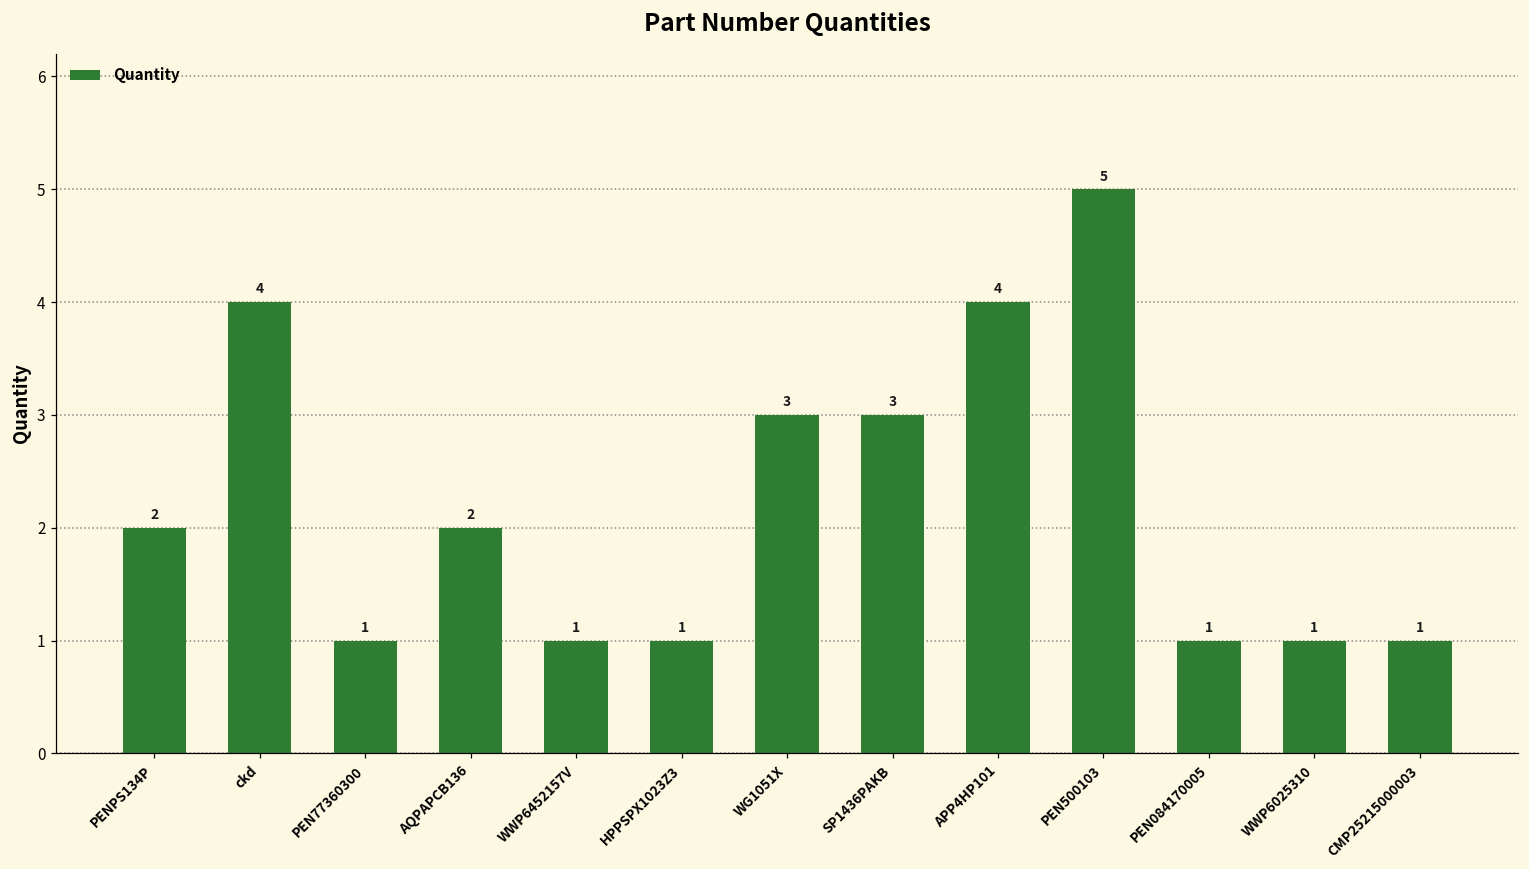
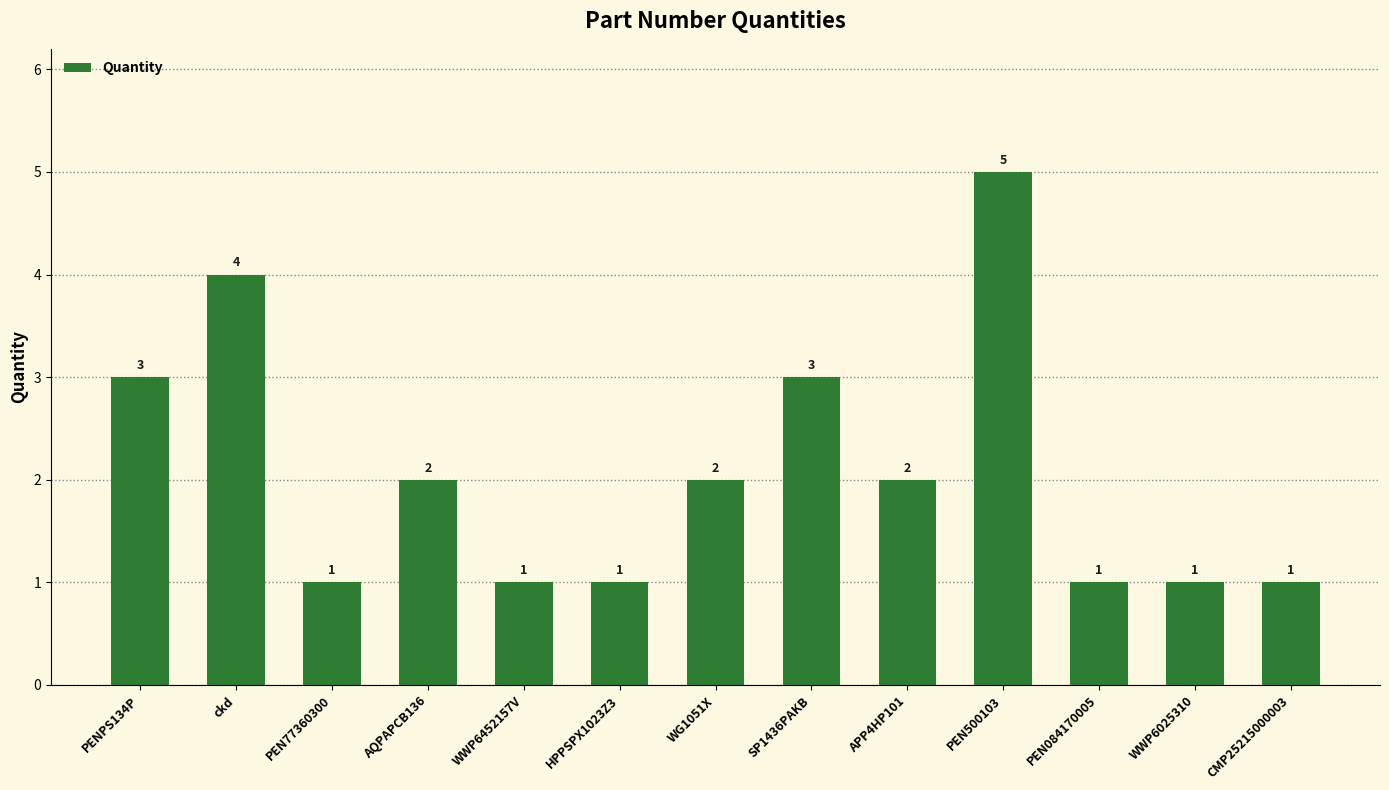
  {
-   "PENPS134P": 2,
+   "PENPS134P": 3,
    "ckd": 4,
    "PEN77360300": 1,
    "AQPAPCB136": 2,
    "WWP6452157V": 1,
    "HPPSPX1023Z3": 1,
-   "WG1051X": 3,
+   "WG1051X": 2,
    "SP1436PAKB": 3,
-   "APP4HP101": 4,
+   "APP4HP101": 2,
    "PEN500103": 5,
    "PEN084170005": 1,
    "WWP6025310": 1,
    "CMP25215000003": 1
  }
